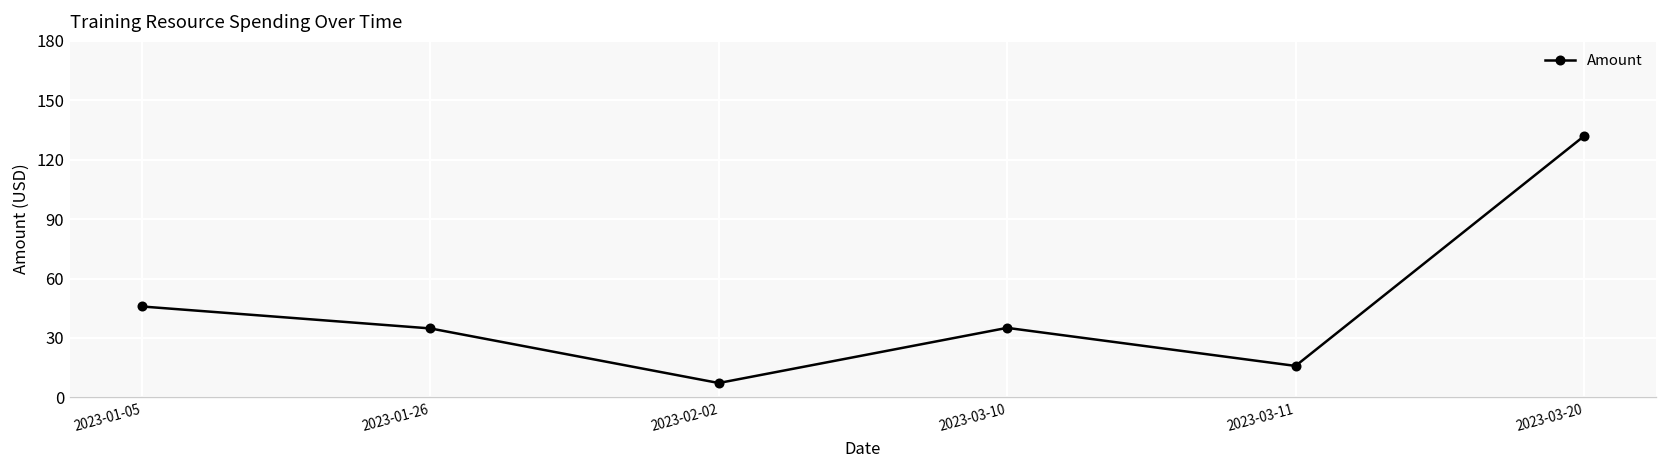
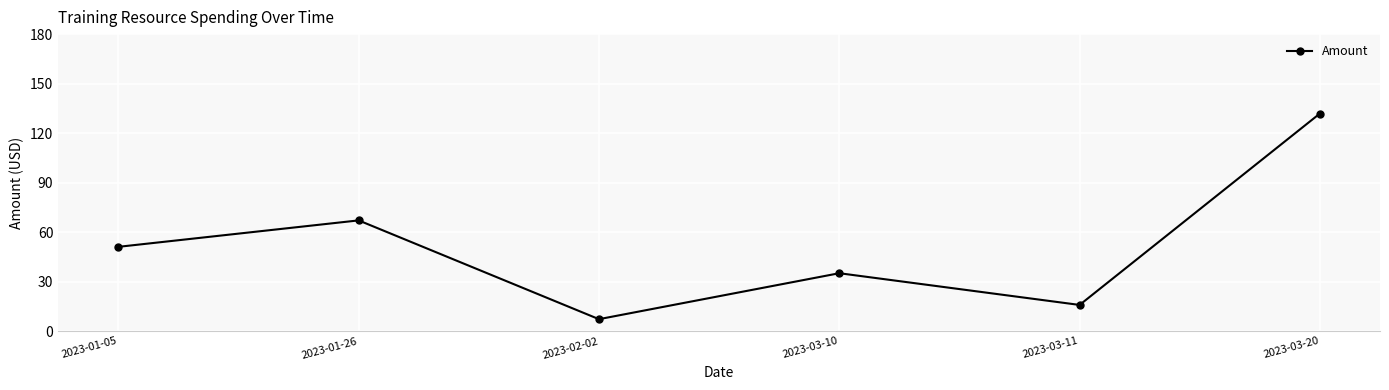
  {
-   "2023-01-05": 46,
-   "2023-01-26": 35,
+   "2023-01-05": 51,
+   "2023-01-26": 67,
    "2023-02-02": 7,
    "2023-03-10": 35,
    "2023-03-11": 16,
    "2023-03-20": 132
  }
